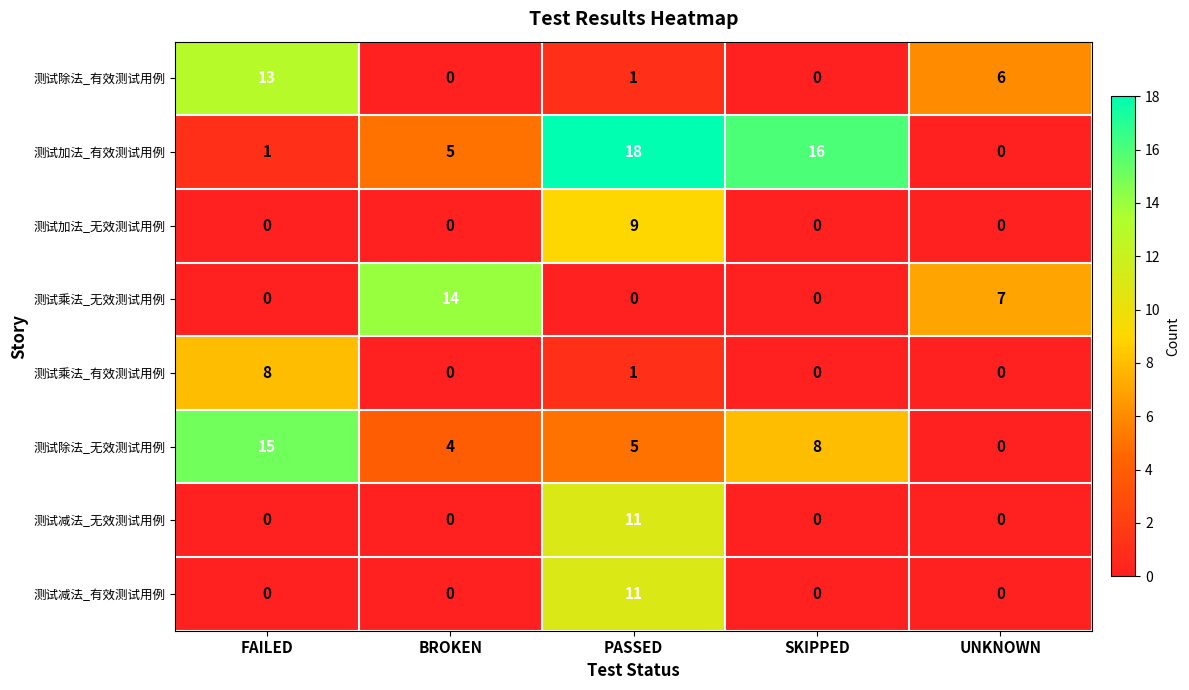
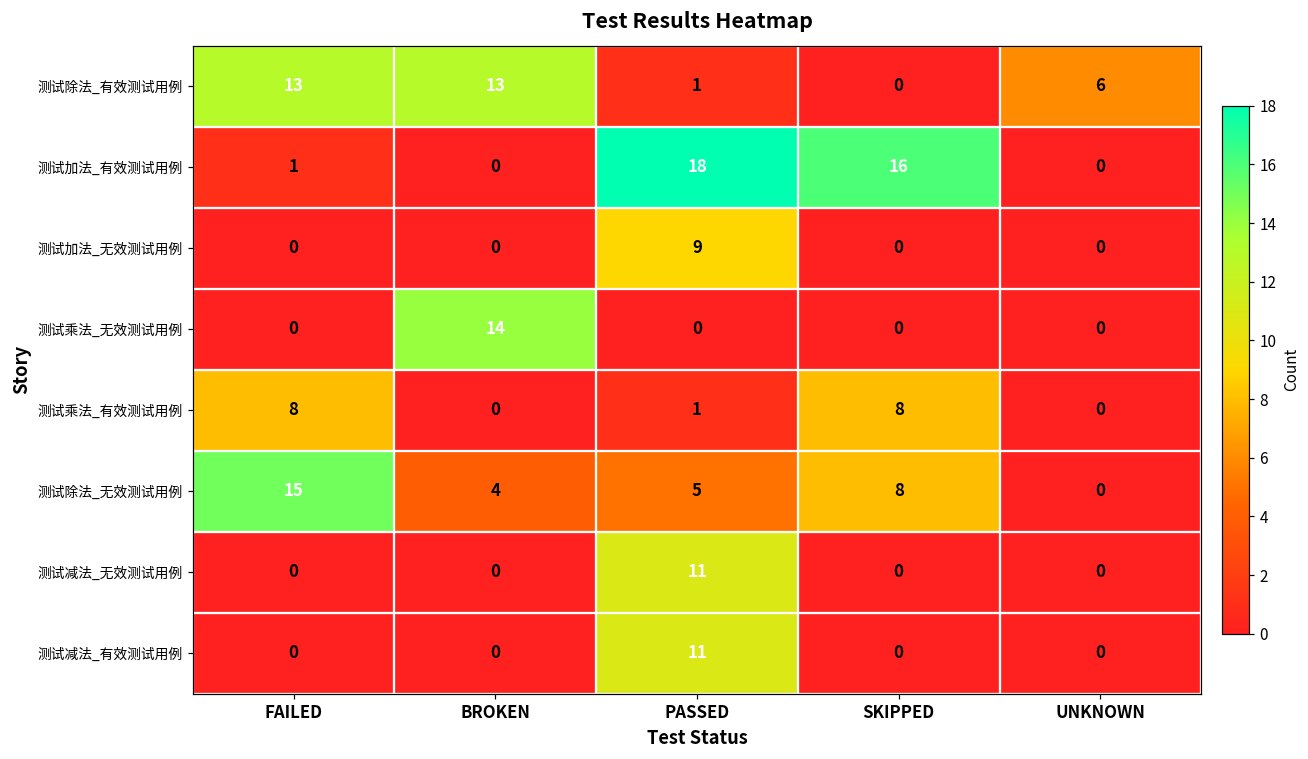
  {
    "测试除法_有效测试用例": {
      "FAILED": 13,
-     "BROKEN": 0,
+     "BROKEN": 13,
      "PASSED": 1,
      "SKIPPED": 0,
      "UNKNOWN": 6
    },
    "测试加法_有效测试用例": {
      "FAILED": 1,
-     "BROKEN": 5,
+     "BROKEN": 0,
      "PASSED": 18,
      "SKIPPED": 16,
      "UNKNOWN": 0
    },
    "测试加法_无效测试用例": {
      "FAILED": 0,
      "BROKEN": 0,
      "PASSED": 9,
      "SKIPPED": 0,
      "UNKNOWN": 0
    },
    "测试乘法_无效测试用例": {
      "FAILED": 0,
      "BROKEN": 14,
      "PASSED": 0,
      "SKIPPED": 0,
-     "UNKNOWN": 7
+     "UNKNOWN": 0
    },
    "测试乘法_有效测试用例": {
      "FAILED": 8,
      "BROKEN": 0,
      "PASSED": 1,
-     "SKIPPED": 0,
+     "SKIPPED": 8,
      "UNKNOWN": 0
    },
    "测试除法_无效测试用例": {
      "FAILED": 15,
      "BROKEN": 4,
      "PASSED": 5,
      "SKIPPED": 8,
      "UNKNOWN": 0
    },
    "测试减法_无效测试用例": {
      "FAILED": 0,
      "BROKEN": 0,
      "PASSED": 11,
      "SKIPPED": 0,
      "UNKNOWN": 0
    },
    "测试减法_有效测试用例": {
      "FAILED": 0,
      "BROKEN": 0,
      "PASSED": 11,
      "SKIPPED": 0,
      "UNKNOWN": 0
    }
  }
